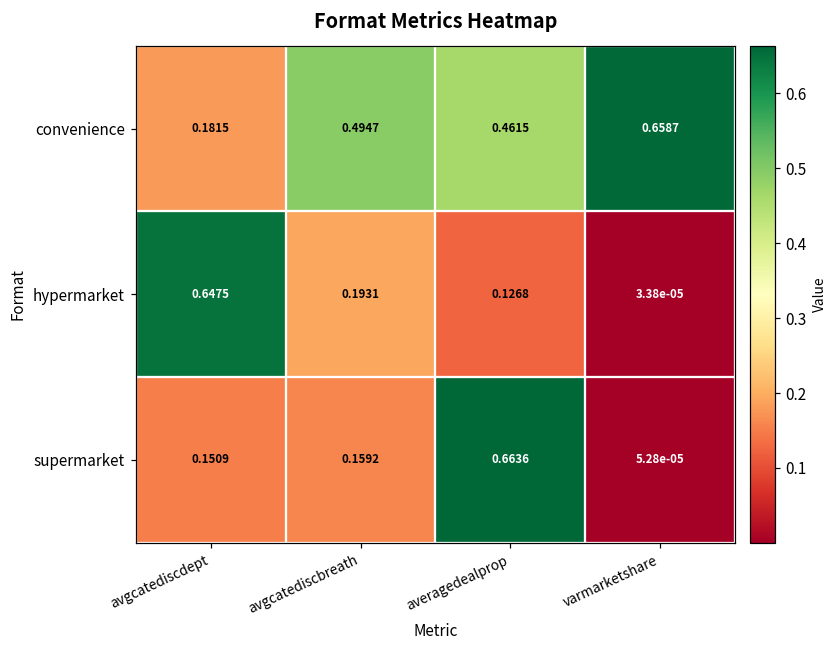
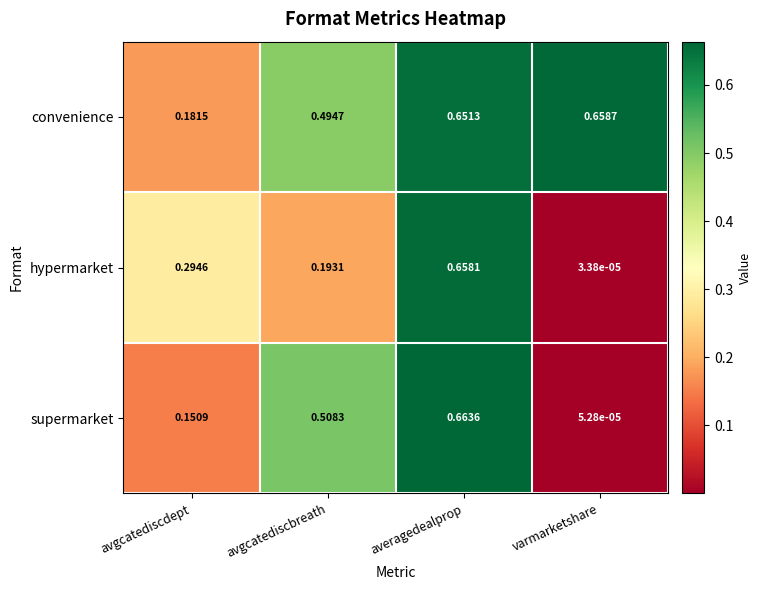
  {
    "convenience": {
      "avgcatediscdept": "0.1815",
      "avgcatediscbreath": "0.4947",
-     "averagedealprop": "0.4615",
+     "averagedealprop": "0.6513",
      "varmarketshare": "0.6587"
    },
    "hypermarket": {
-     "avgcatediscdept": "0.6475",
+     "avgcatediscdept": "0.2946",
      "avgcatediscbreath": "0.1931",
-     "averagedealprop": "0.1268",
+     "averagedealprop": "0.6581",
      "varmarketshare": "3.38e-05"
    },
    "supermarket": {
      "avgcatediscdept": "0.1509",
-     "avgcatediscbreath": "0.1592",
+     "avgcatediscbreath": "0.5083",
      "averagedealprop": "0.6636",
      "varmarketshare": "5.28e-05"
    }
  }
